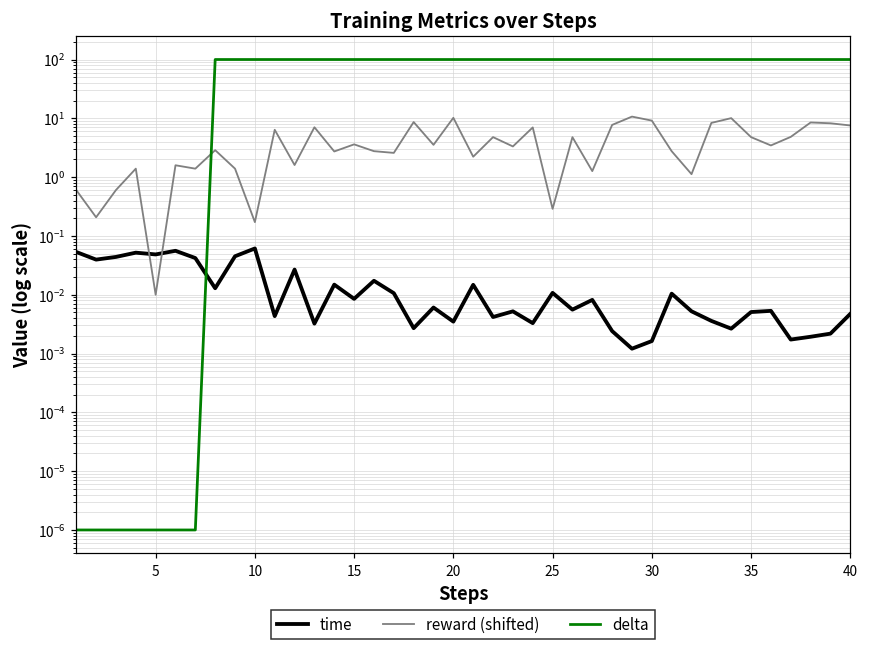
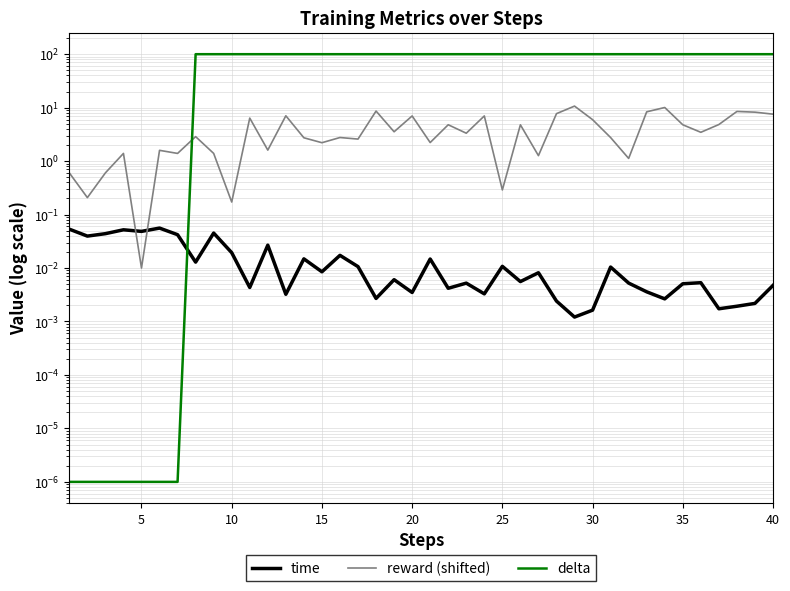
  {
    "time": {
      "5": 0.05,
-     "10": 0.06,
+     "10": 0.019,
      "15": 0.009,
      "20": 0.003,
      "25": 0.011,
      "30": 0.0016,
      "35": 0.005,
      "40": 0.005
    },
    "reward (shifted)": {
      "5": 0.010,
      "10": 0.17,
-     "15": 4,
-     "20": 10,
+     "15": 2.2,
+     "20": 7,
      "25": 0.3,
-     "30": 9,
+     "30": 6,
      "35": 5,
      "40": 8
    },
    "delta": {
      "5": 0.0000010,
      "10": 100,
      "15": 100,
      "20": 100,
      "25": 100,
      "30": 100,
      "35": 100,
      "40": 100
    }
  }
